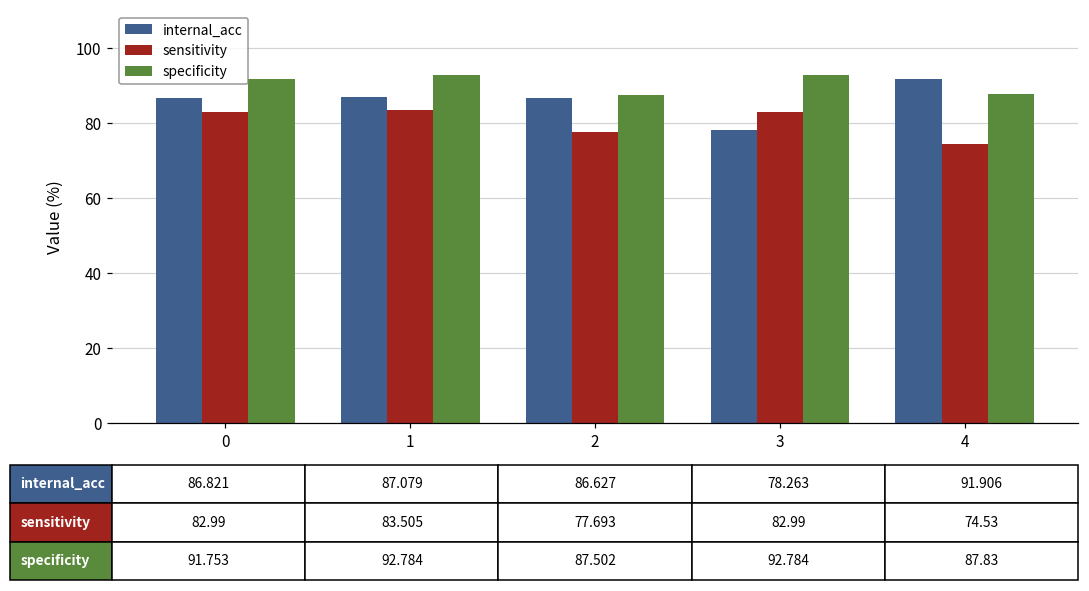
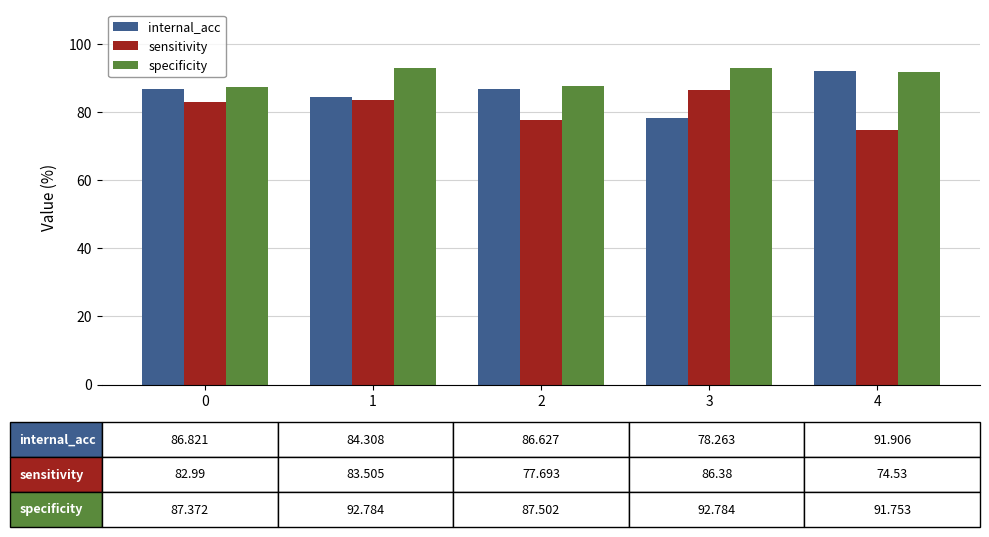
  {
    "internal_acc": {
-     "1": 87.079
+     "1": 84.308
    },
    "sensitivity": {
-     "3": 82.99
+     "3": 86.38
    },
    "specificity": {
-     "0": 91.753,
-     "4": 87.83
+     "0": 87.372,
+     "4": 91.753
    }
  }
